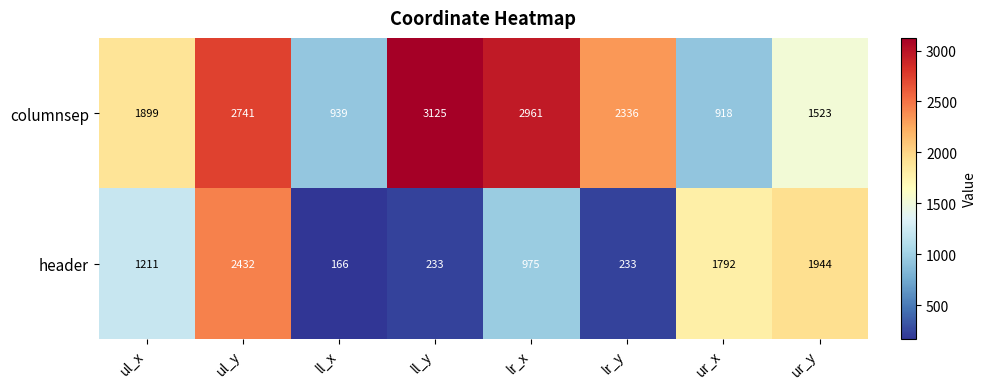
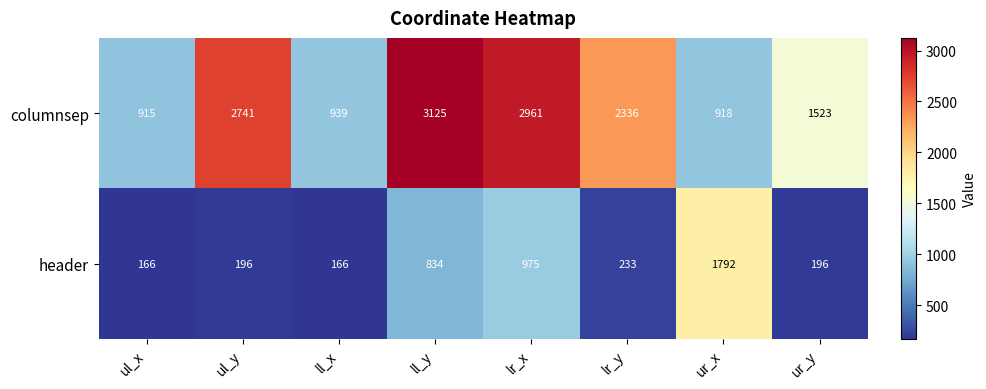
  {
    "columnsep": {
-     "ul_x": 1899,
+     "ul_x": 915,
      "ul_y": 2741,
      "ll_x": 939,
      "ll_y": 3125,
      "lr_x": 2961,
      "lr_y": 2336,
      "ur_x": 918,
      "ur_y": 1523
    },
    "header": {
-     "ul_x": 1211,
-     "ul_y": 2432,
+     "ul_x": 166,
+     "ul_y": 196,
      "ll_x": 166,
-     "ll_y": 233,
+     "ll_y": 834,
      "lr_x": 975,
      "lr_y": 233,
      "ur_x": 1792,
-     "ur_y": 1944
+     "ur_y": 196
    }
  }
